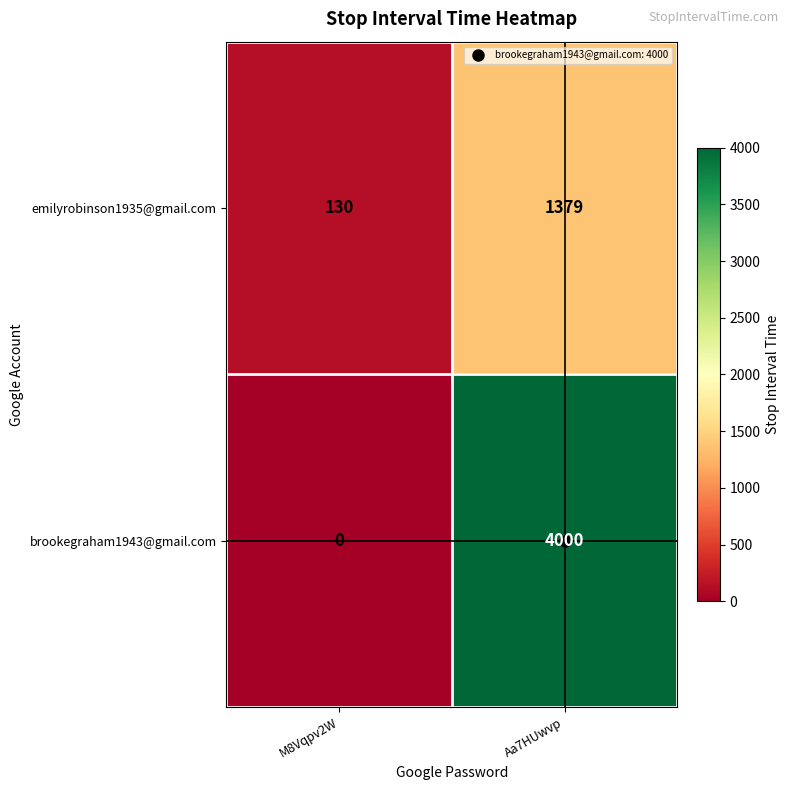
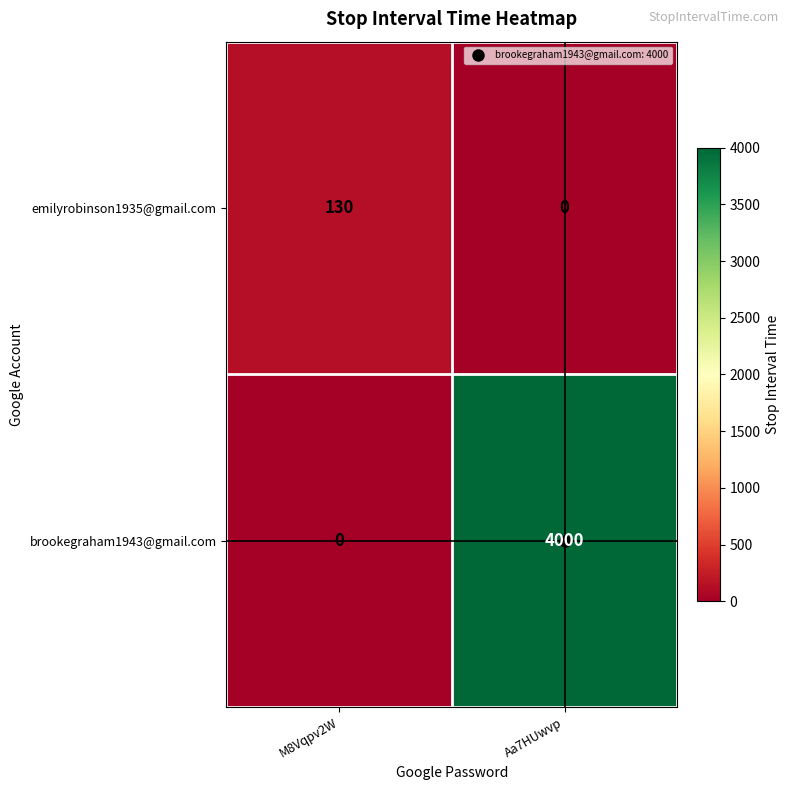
  {
    "emilyrobinson1935@gmail.com": {
      "M8Vqpv2W": 130,
-     "Aa7HUwvp": 1379
+     "Aa7HUwvp": 0
    },
    "brookegraham1943@gmail.com": {
      "M8Vqpv2W": 0
    }
  }
